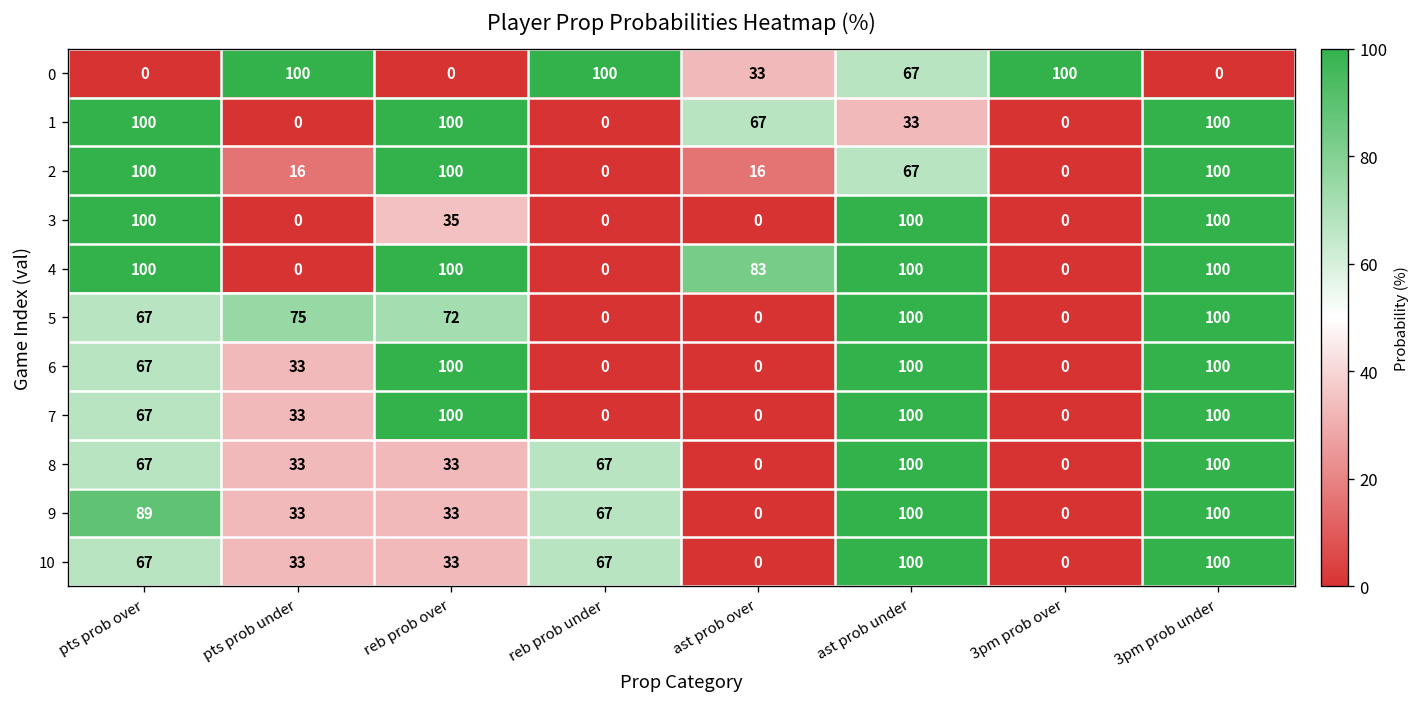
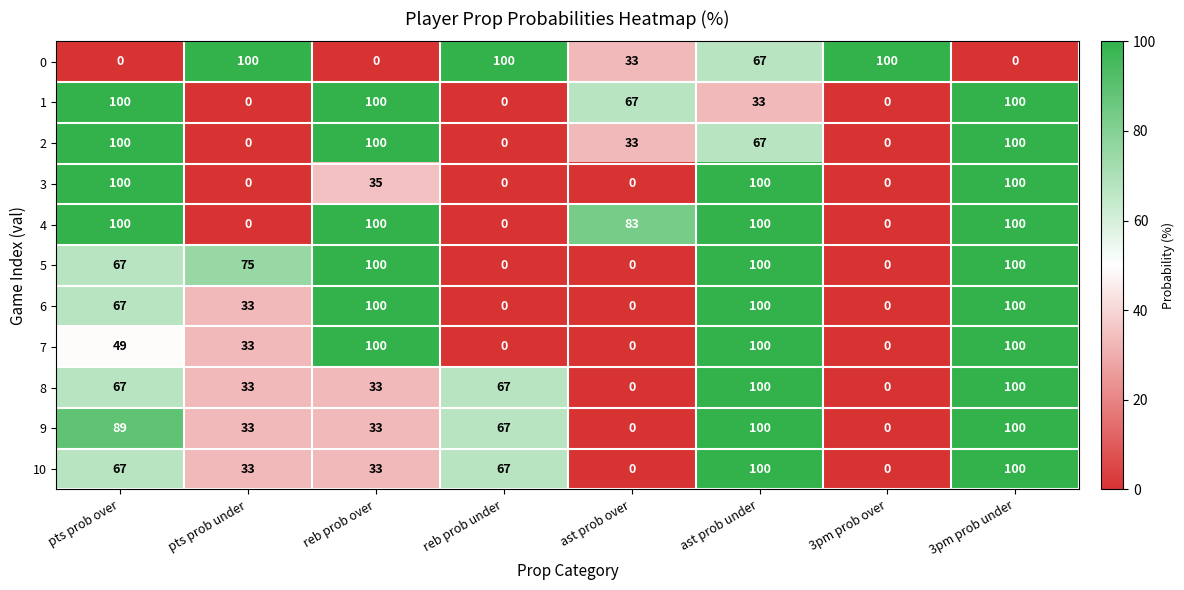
  {
    "0": {
      "pts prob over": 0,
      "pts prob under": 100,
      "reb prob over": 0,
      "reb prob under": 100,
      "ast prob over": 33,
      "ast prob under": 67,
      "3pm prob over": 100,
      "3pm prob under": 0
    },
    "1": {
      "pts prob over": 100,
      "pts prob under": 0,
      "reb prob over": 100,
      "reb prob under": 0,
      "ast prob over": 67,
      "ast prob under": 33,
      "3pm prob over": 0,
      "3pm prob under": 100
    },
    "2": {
      "pts prob over": 100,
-     "pts prob under": 16,
+     "pts prob under": 0,
      "reb prob over": 100,
      "reb prob under": 0,
-     "ast prob over": 16,
+     "ast prob over": 33,
      "ast prob under": 67,
      "3pm prob over": 0,
      "3pm prob under": 100
    },
    "3": {
      "pts prob over": 100,
      "pts prob under": 0,
      "reb prob over": 35,
      "reb prob under": 0,
      "ast prob over": 0,
      "ast prob under": 100,
      "3pm prob over": 0,
      "3pm prob under": 100
    },
    "4": {
      "pts prob over": 100,
      "pts prob under": 0,
      "reb prob over": 100,
      "reb prob under": 0,
      "ast prob over": 83,
      "ast prob under": 100,
      "3pm prob over": 0,
      "3pm prob under": 100
    },
    "5": {
      "pts prob over": 67,
      "pts prob under": 75,
-     "reb prob over": 72,
+     "reb prob over": 100,
      "reb prob under": 0,
      "ast prob over": 0,
      "ast prob under": 100,
      "3pm prob over": 0,
      "3pm prob under": 100
    },
    "6": {
      "pts prob over": 67,
      "pts prob under": 33,
      "reb prob over": 100,
      "reb prob under": 0,
      "ast prob over": 0,
      "ast prob under": 100,
      "3pm prob over": 0,
      "3pm prob under": 100
    },
    "7": {
-     "pts prob over": 67,
+     "pts prob over": 49,
      "pts prob under": 33,
      "reb prob over": 100,
      "reb prob under": 0,
      "ast prob over": 0,
      "ast prob under": 100,
      "3pm prob over": 0,
      "3pm prob under": 100
    },
    "8": {
      "pts prob over": 67,
      "pts prob under": 33,
      "reb prob over": 33,
      "reb prob under": 67,
      "ast prob over": 0,
      "ast prob under": 100,
      "3pm prob over": 0,
      "3pm prob under": 100
    },
    "9": {
      "pts prob over": 89,
      "pts prob under": 33,
      "reb prob over": 33,
      "reb prob under": 67,
      "ast prob over": 0,
      "ast prob under": 100,
      "3pm prob over": 0,
      "3pm prob under": 100
    },
    "10": {
      "pts prob over": 67,
      "pts prob under": 33,
      "reb prob over": 33,
      "reb prob under": 67,
      "ast prob over": 0,
      "ast prob under": 100,
      "3pm prob over": 0,
      "3pm prob under": 100
    }
  }
